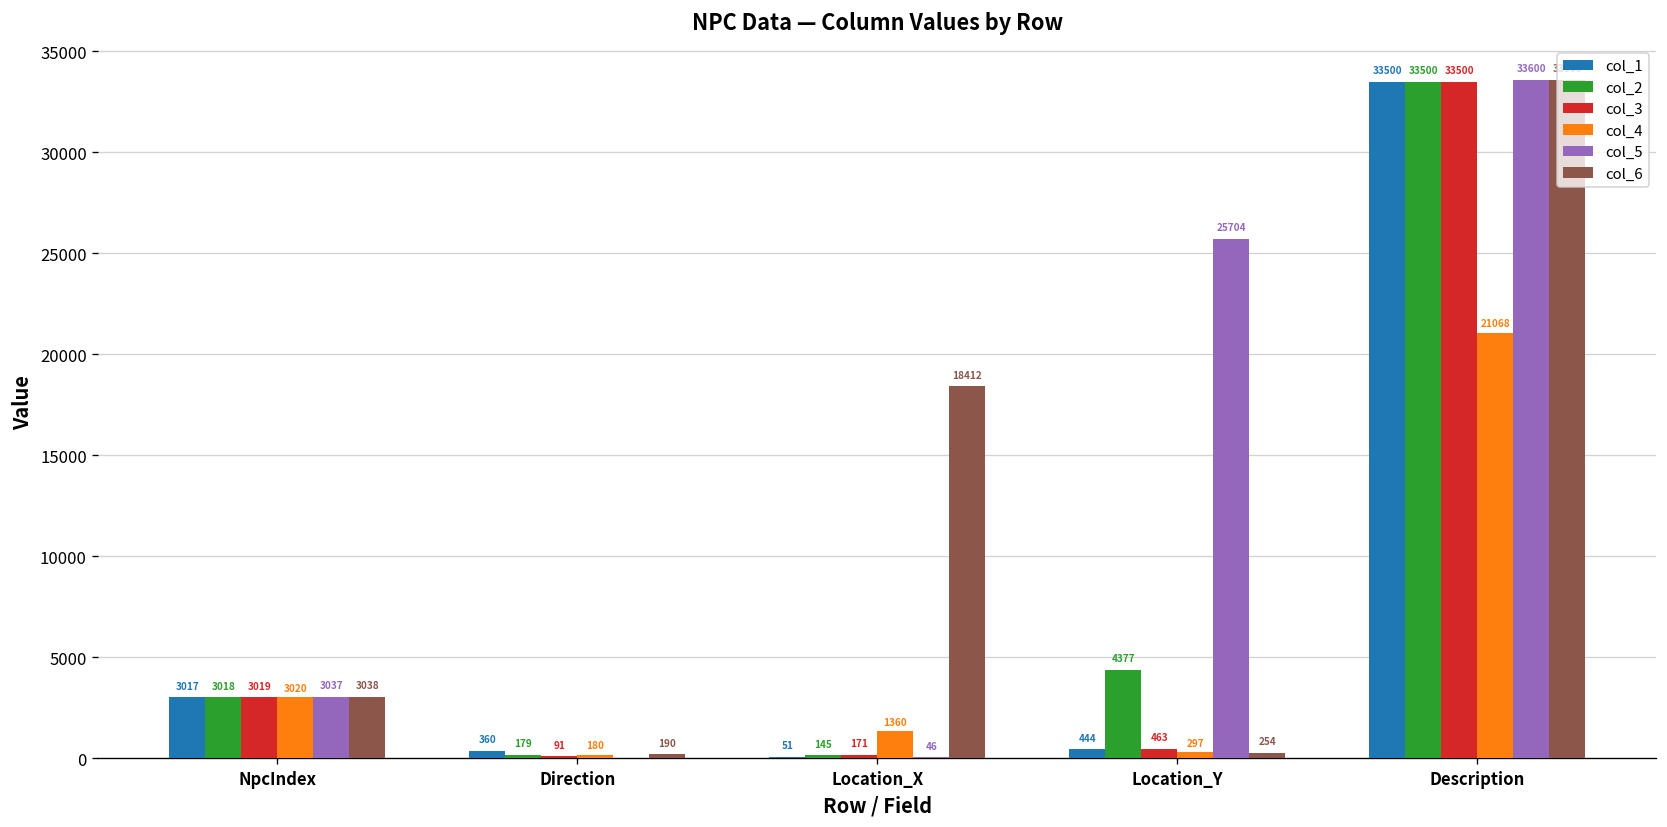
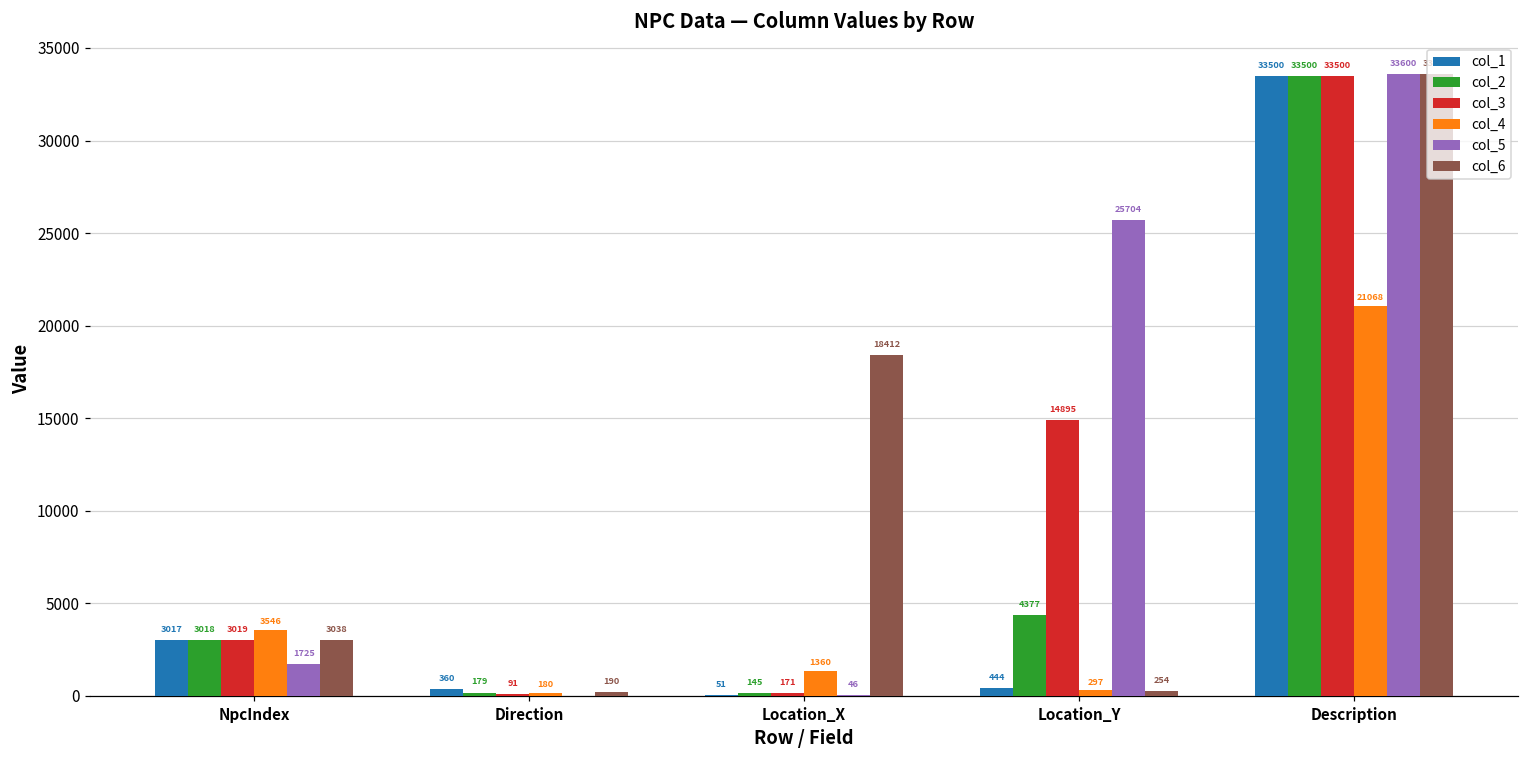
  {
    "col_1": {
      "NpcIndex": 3017,
      "Direction": 360,
      "Location_X": 51,
      "Location_Y": 444,
      "Description": 33500
    },
    "col_2": {
      "NpcIndex": 3018,
      "Direction": 179,
      "Location_X": 145,
      "Location_Y": 4377,
      "Description": 33500
    },
    "col_3": {
      "NpcIndex": 3019,
      "Direction": 91,
      "Location_X": 171,
-     "Location_Y": 463,
+     "Location_Y": 14895,
      "Description": 33500
    },
    "col_4": {
-     "NpcIndex": 3020,
+     "NpcIndex": 3546,
      "Direction": 180,
      "Location_X": 1360,
      "Location_Y": 297,
      "Description": 21068
    },
    "col_5": {
-     "NpcIndex": 3037,
+     "NpcIndex": 1725,
      "Location_X": 46,
      "Location_Y": 25704,
      "Description": 33600
    },
    "col_6": {
      "NpcIndex": 3038,
      "Direction": 190,
      "Location_X": 18412,
      "Location_Y": 254
    }
  }
